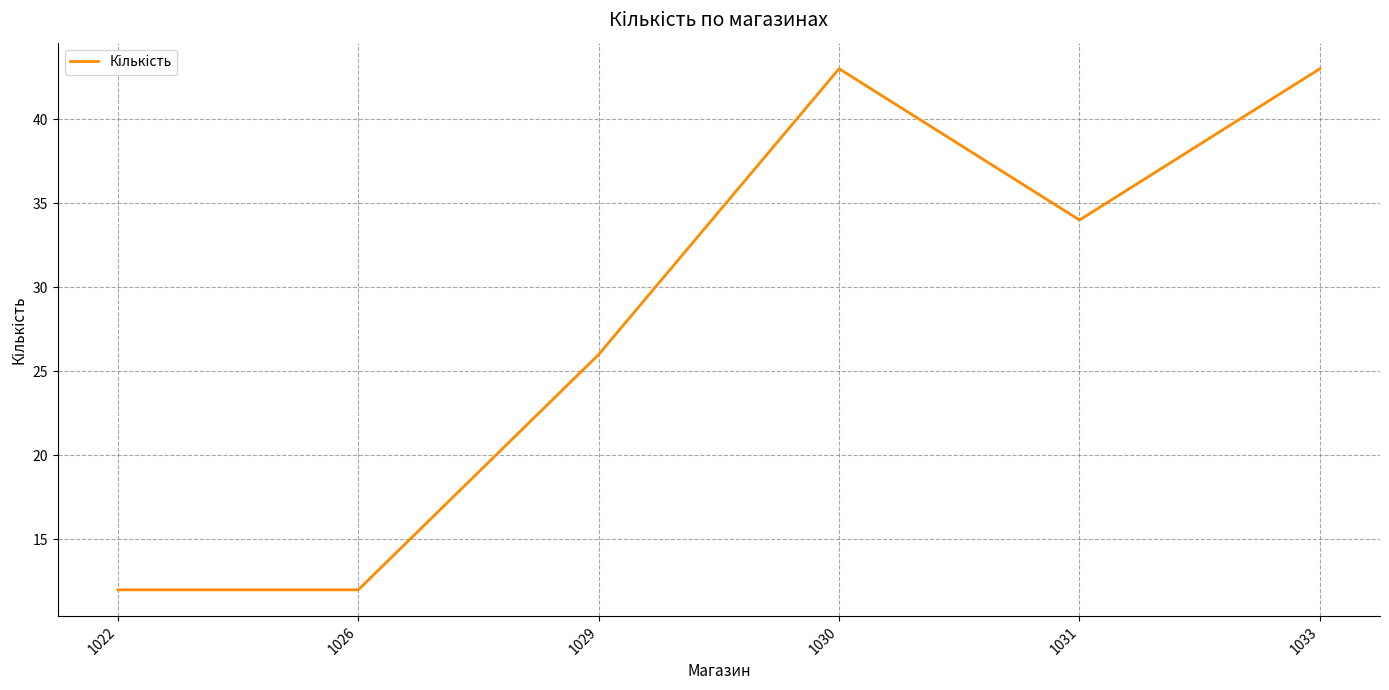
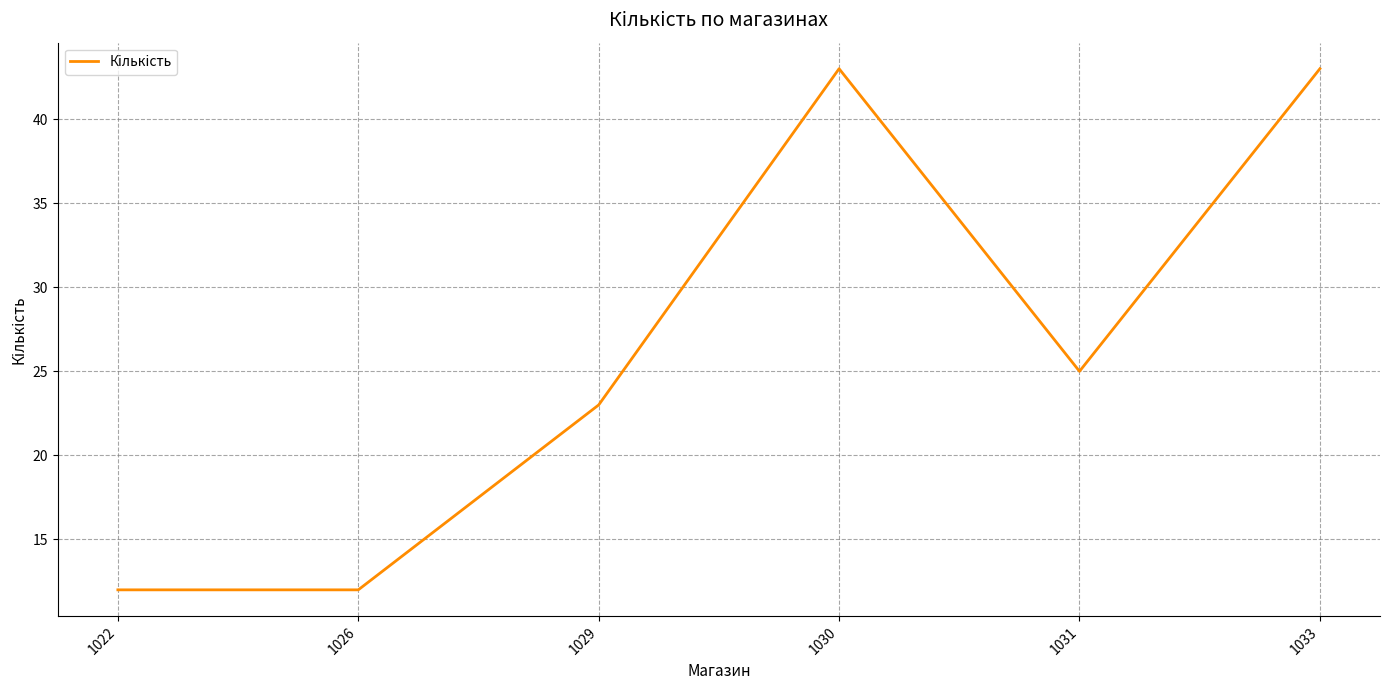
  {
    "1022": 12,
    "1026": 12,
-   "1029": 26,
+   "1029": 23,
    "1030": 43,
-   "1031": 34,
+   "1031": 25,
    "1033": 43
  }
